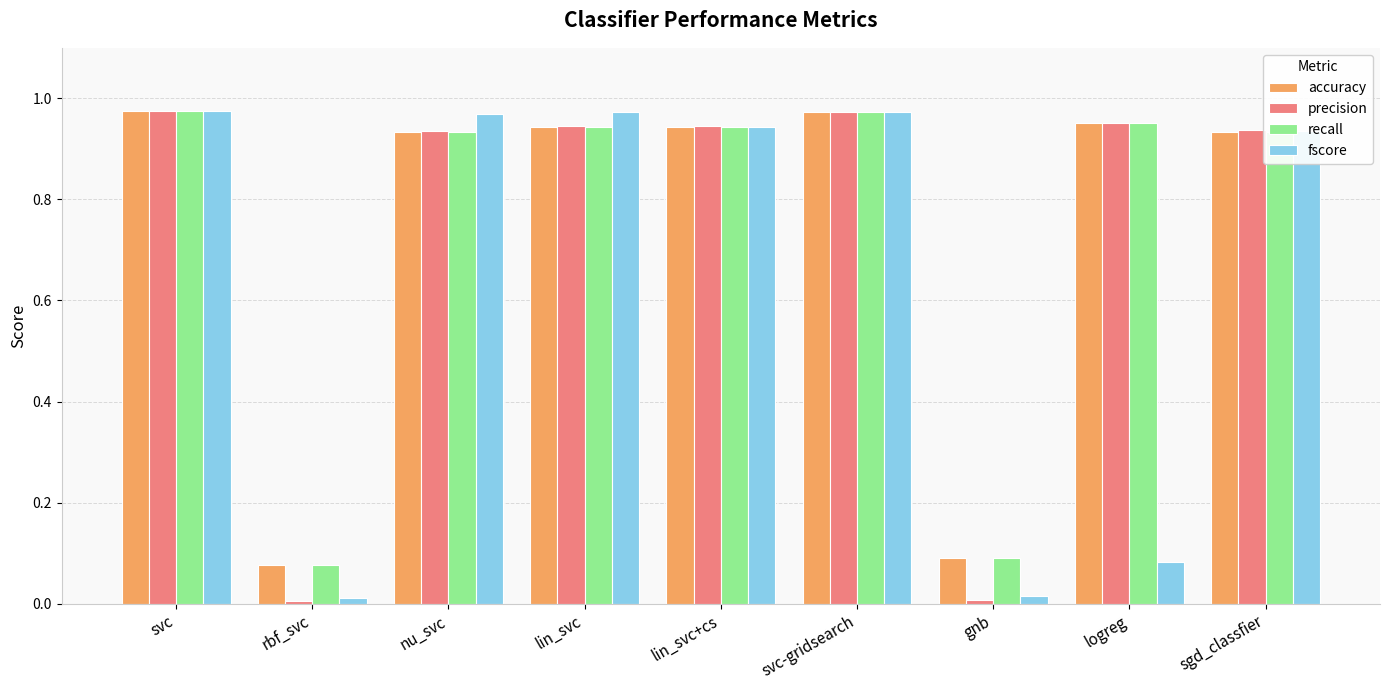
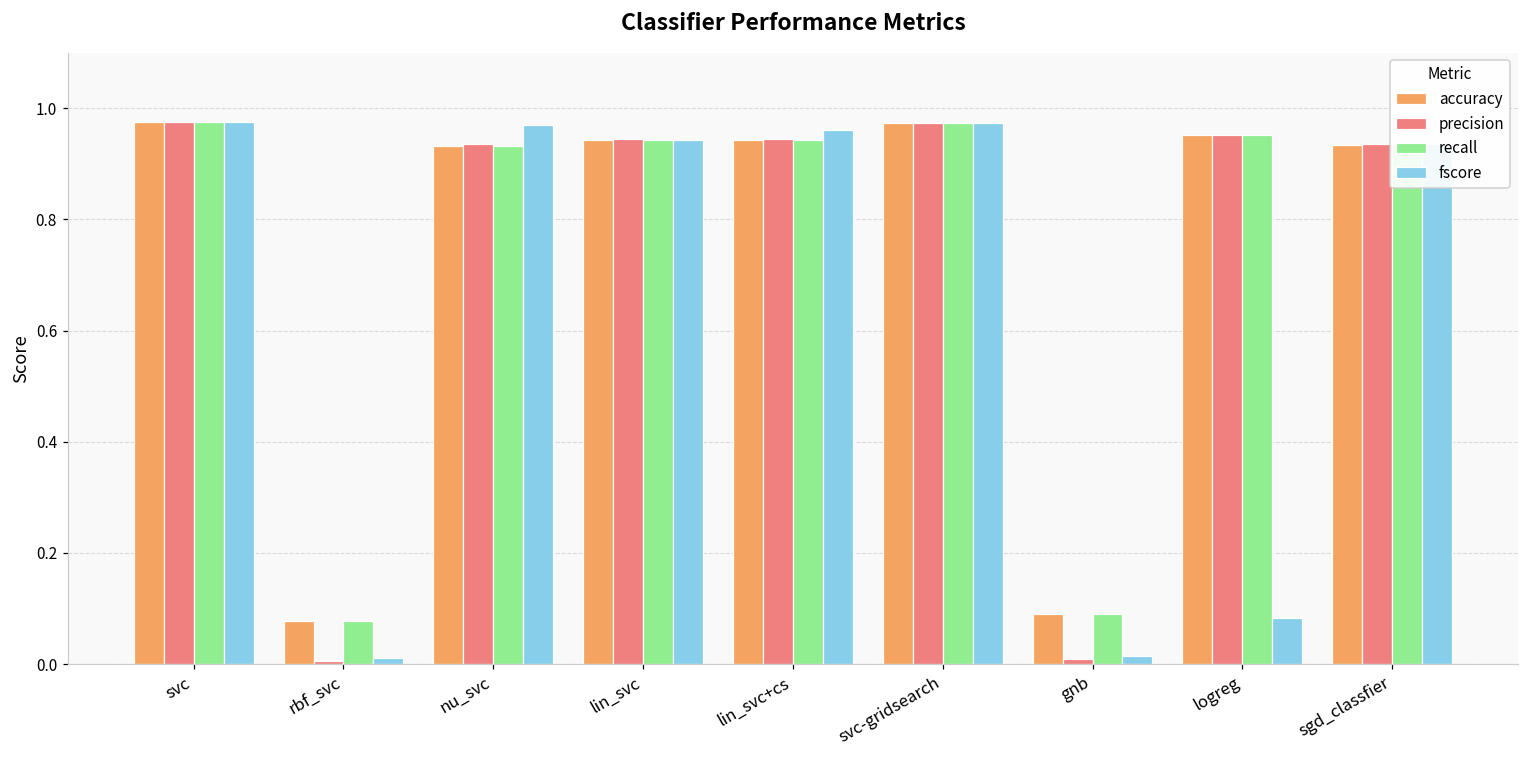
  {
    "recall": {
      "svc": 0.97,
      "rbf_svc": 0.08,
      "nu_svc": 0.93,
      "lin_svc": 0.94,
      "lin_svc+cs": 0.94,
      "svc-gridsearch": 0.97,
      "gnb": 0.09,
      "logreg": 0.95
    },
    "fscore": {
      "svc": 0.97,
      "rbf_svc": 0.01,
      "nu_svc": 0.97,
-     "lin_svc": 0.97,
-     "lin_svc+cs": 0.94,
+     "lin_svc": 0.94,
+     "lin_svc+cs": 0.96,
      "svc-gridsearch": 0.97,
      "gnb": 0.02,
      "logreg": 0.08
    }
  }
